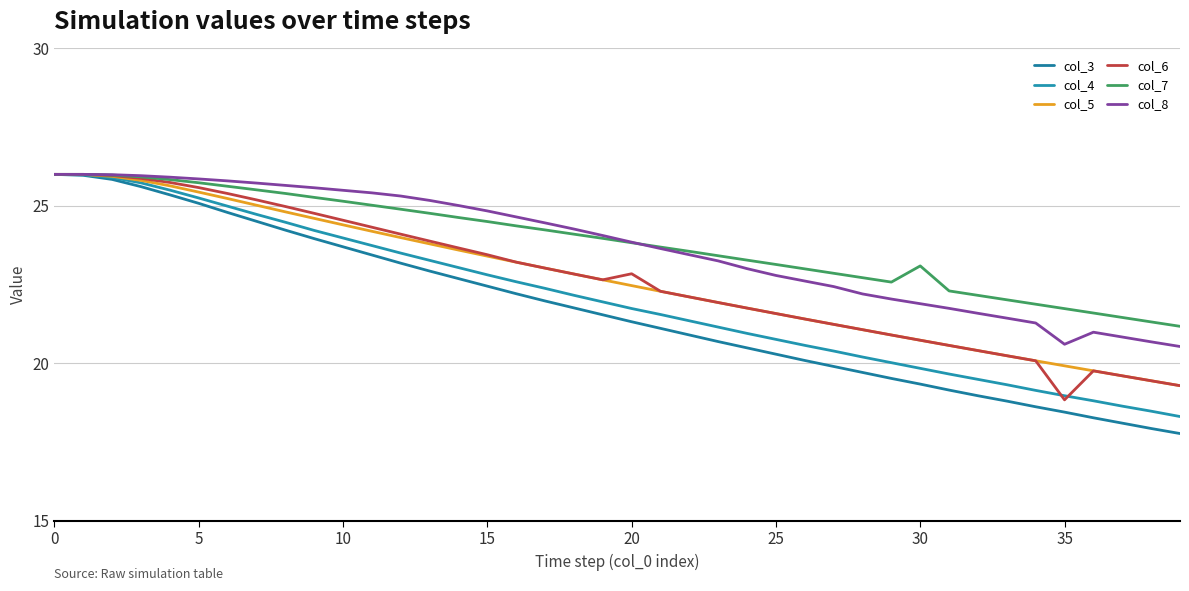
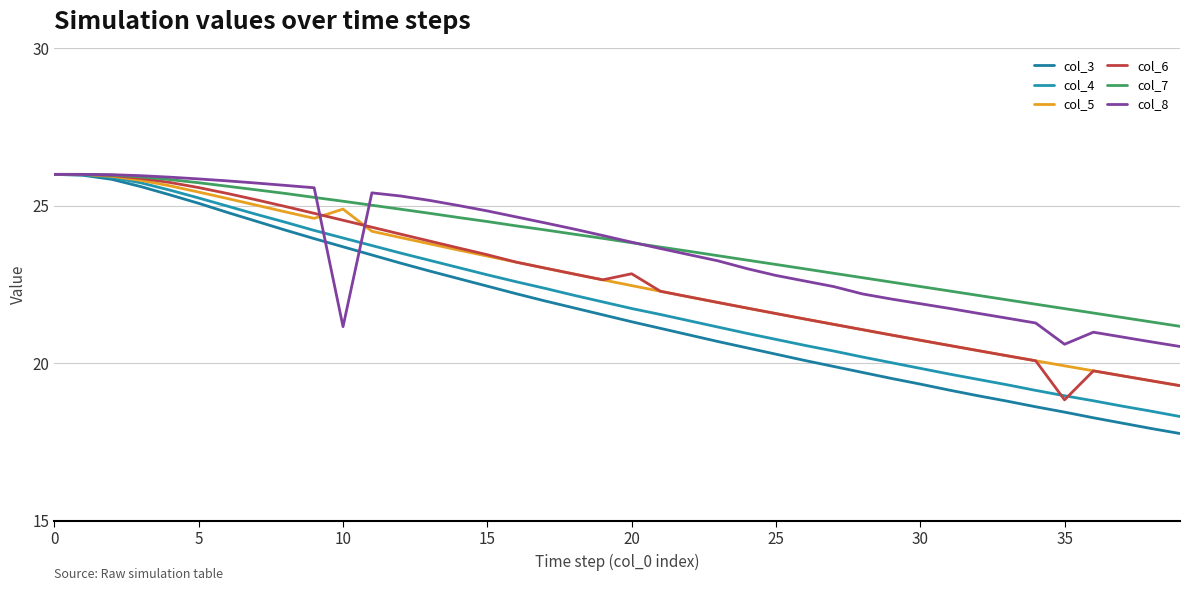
  {
    "col_5": {
      "5": 25.4,
-     "10": 24.4,
+     "10": 24.9,
      "20": 22.5,
      "35": 19.9
    },
    "col_6": {
      "5": 25.6,
      "10": 24.5,
      "20": 22.8,
      "35": 18.8
    },
    "col_7": {
      "5": 25.7,
      "10": 25.1,
      "15": 24.5,
      "25": 23.1,
-     "30": 23.1,
+     "30": 22.4,
      "35": 21.7
    },
    "col_8": {
      "5": 25.9,
-     "10": 25.5,
+     "10": 21.2,
      "15": 24.8,
      "25": 22.8,
      "30": 21.9,
      "35": 20.6
    }
  }
